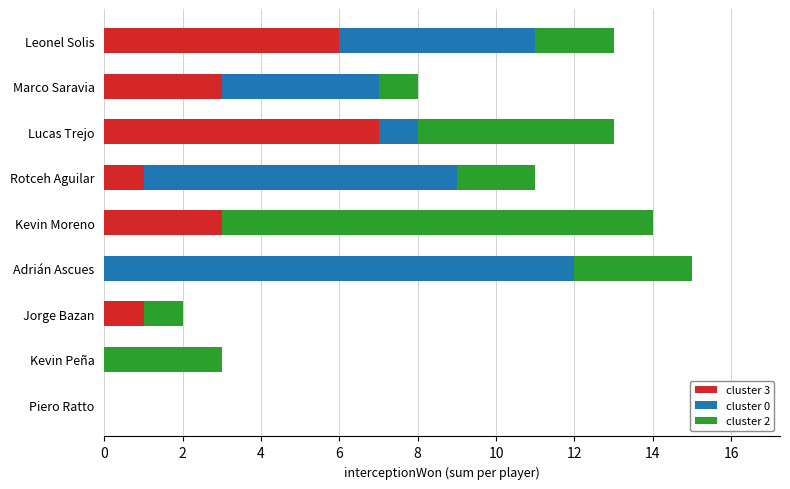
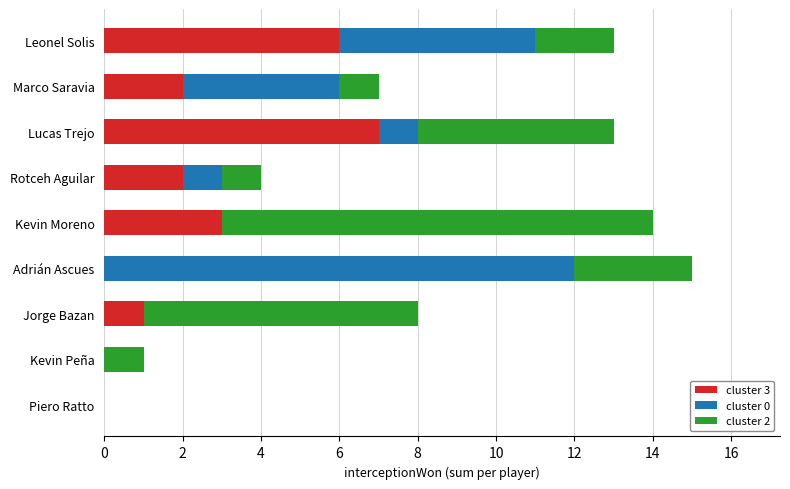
  {
    "cluster 3": {
      "Leonel Solis": 6,
-     "Marco Saravia": 3,
+     "Marco Saravia": 2,
      "Lucas Trejo": 7,
-     "Rotceh Aguilar": 1,
+     "Rotceh Aguilar": 2,
      "Kevin Moreno": 3,
      "Adrián Ascues": 0,
      "Jorge Bazan": 1,
      "Kevin Peña": 0,
      "Piero Ratto": 0
    },
    "cluster 0": {
      "Leonel Solis": 5,
      "Marco Saravia": 4,
      "Lucas Trejo": 1,
-     "Rotceh Aguilar": 8,
+     "Rotceh Aguilar": 1,
      "Kevin Moreno": 0,
      "Adrián Ascues": 12,
      "Jorge Bazan": 0,
      "Kevin Peña": 0,
      "Piero Ratto": 0
    },
    "cluster 2": {
      "Leonel Solis": 2,
      "Marco Saravia": 1,
      "Lucas Trejo": 5,
-     "Rotceh Aguilar": 2,
+     "Rotceh Aguilar": 1,
      "Kevin Moreno": 11,
      "Adrián Ascues": 3,
-     "Jorge Bazan": 1,
-     "Kevin Peña": 3,
+     "Jorge Bazan": 7,
+     "Kevin Peña": 1,
      "Piero Ratto": 0
    }
  }
